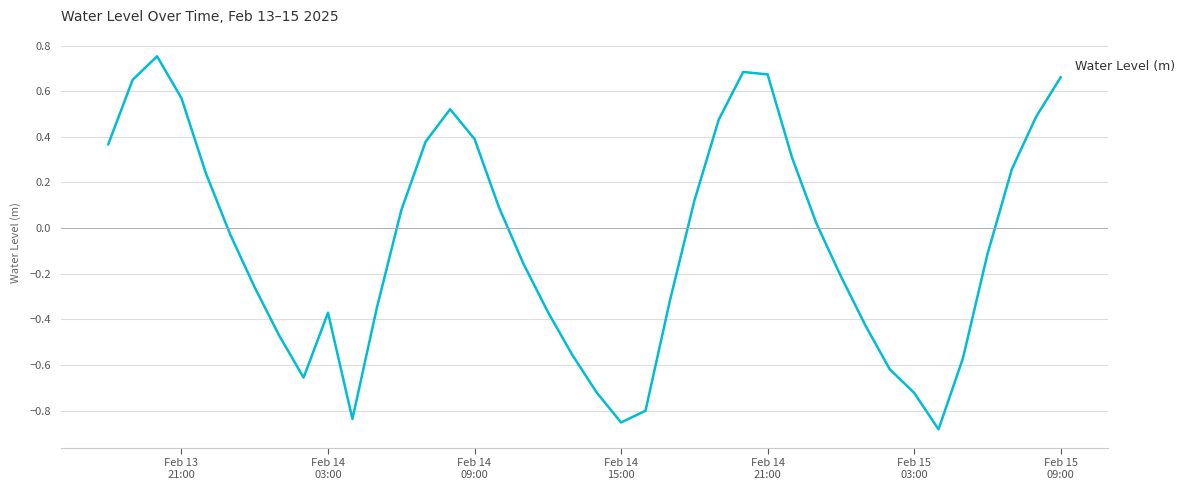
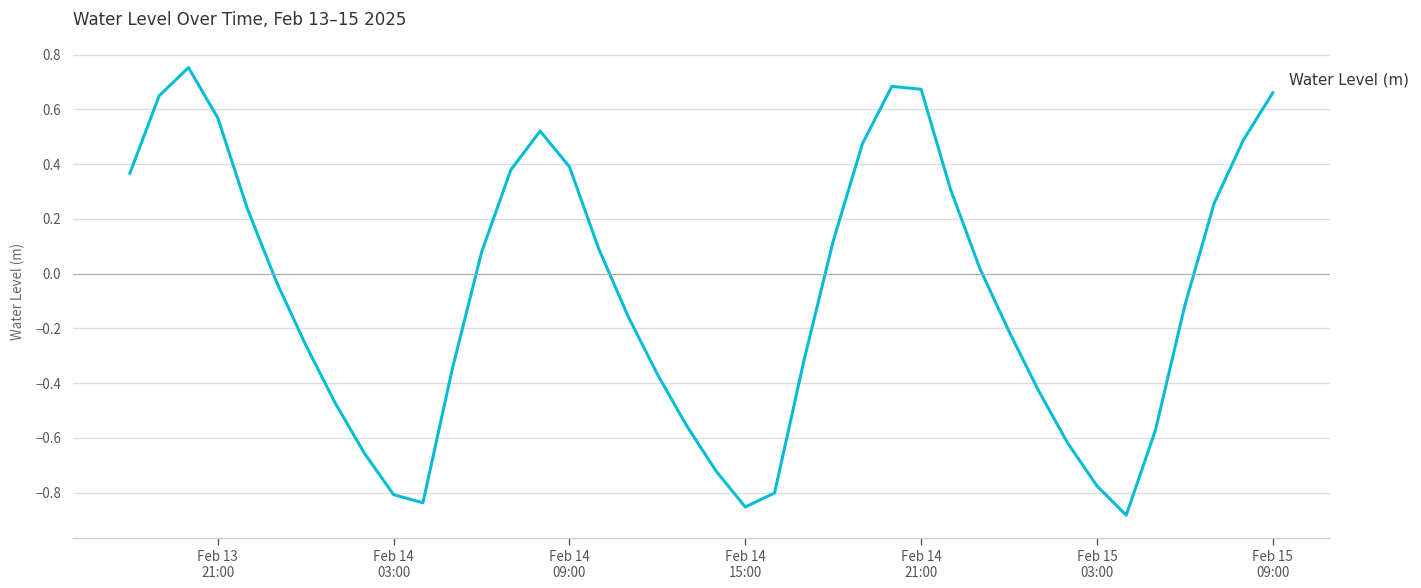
  {
    "Feb 13 21:00": 0.57,
-   "Feb 14 03:00": -0.37,
+   "Feb 14 03:00": -0.81,
    "Feb 14 09:00": 0.39,
    "Feb 14 15:00": -0.85,
    "Feb 14 21:00": 0.67,
-   "Feb 15 03:00": -0.72,
+   "Feb 15 03:00": -0.77,
    "Feb 15 09:00": 0.66
  }
